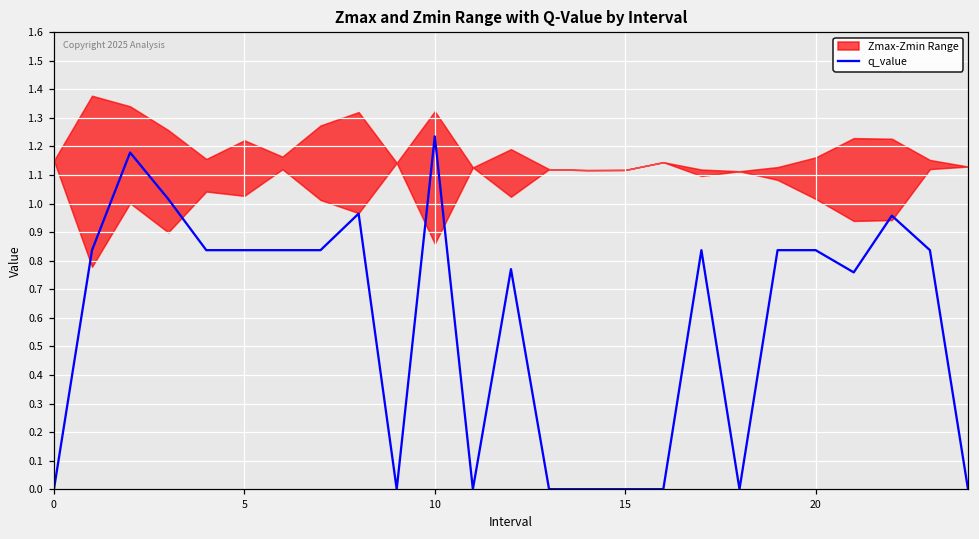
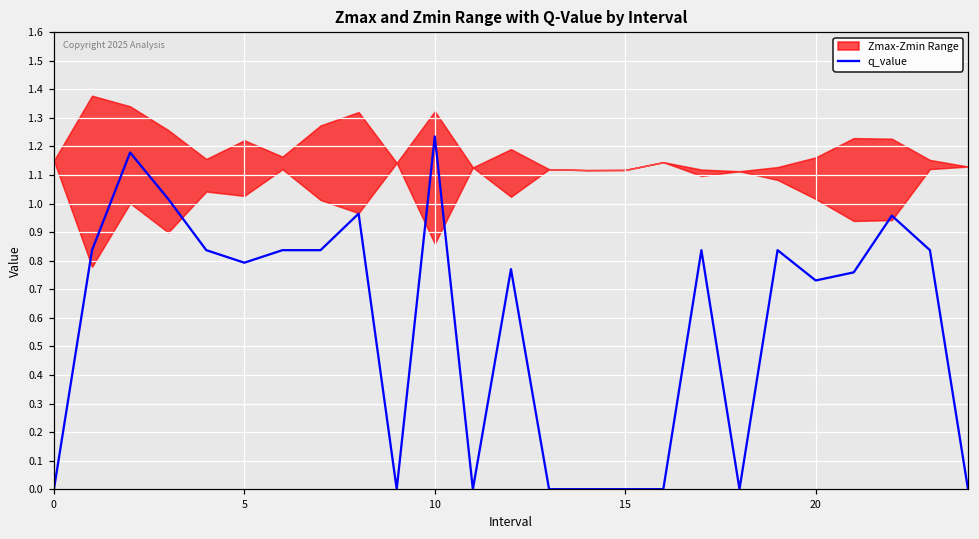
  {
    "q_value": {
      "0": 0.00,
-     "5": 0.84,
+     "5": 0.79,
      "10": 1.24,
      "15": 0.00,
-     "20": 0.84
+     "20": 0.73
    }
  }
